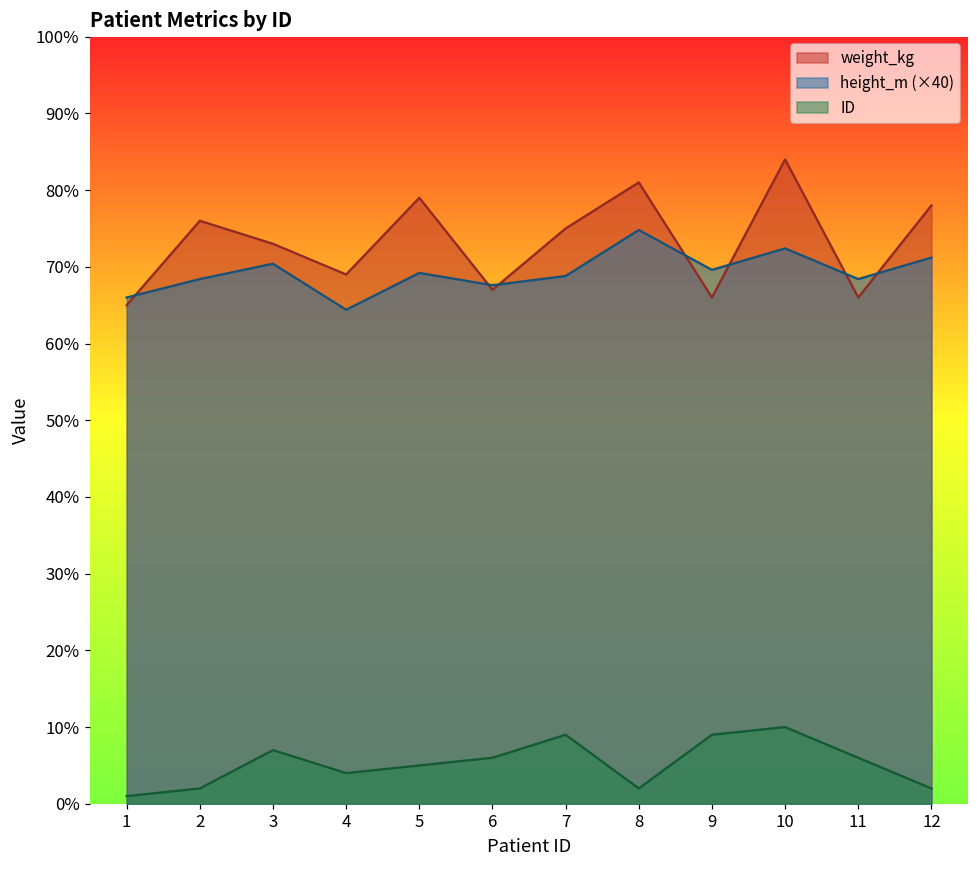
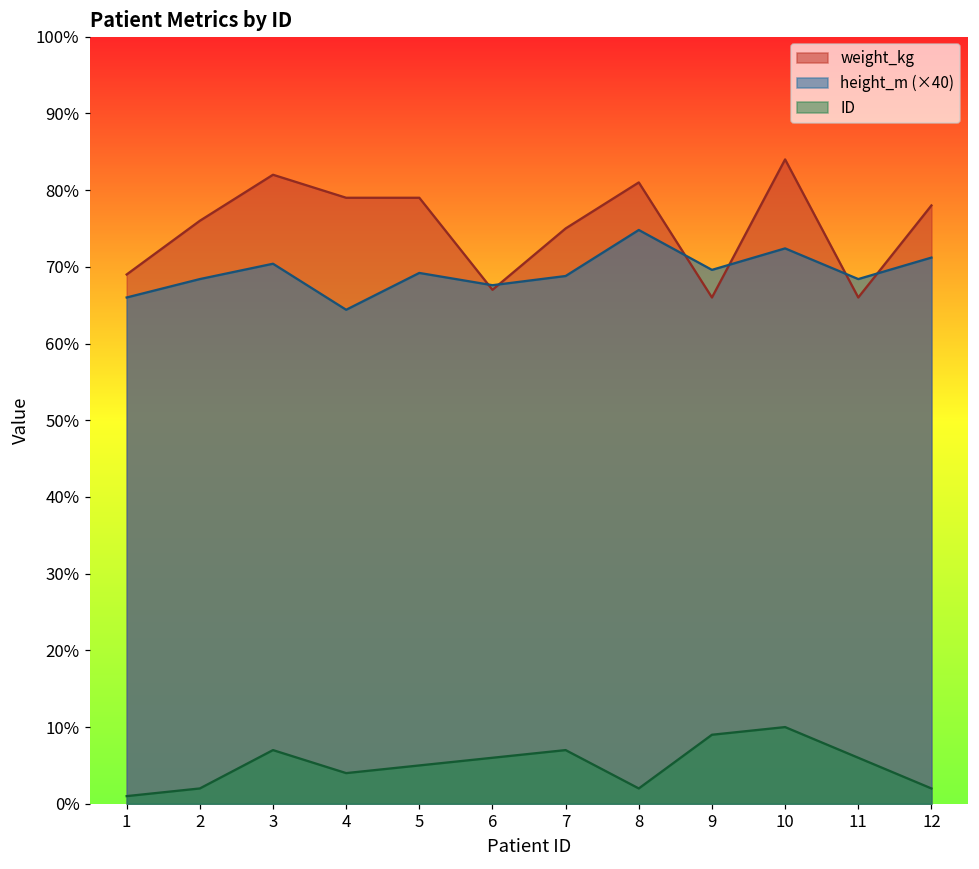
  {
    "weight_kg": {
-     "1": "65%",
+     "1": "69%",
      "2": "76%",
-     "3": "73%",
-     "4": "69%",
+     "3": "82%",
+     "4": "79%",
      "5": "79%",
      "6": "67%",
      "7": "75%",
      "8": "81%",
      "9": "66%",
      "10": "84%",
      "11": "66%",
      "12": "78%"
    },
    "height_m (×40)": {
      "1": "66%",
      "2": "68%",
      "3": "70%",
      "4": "64%",
      "5": "69%",
      "6": "68%",
      "7": "69%",
      "8": "75%",
      "9": "70%",
      "10": "72%",
      "11": "68%",
      "12": "71%"
    },
    "ID": {
      "1": "1%",
      "2": "2%",
      "3": "7%",
      "4": "4%",
      "5": "5%",
      "6": "6%",
-     "7": "9%",
+     "7": "7%",
      "8": "2%",
      "9": "9%",
      "10": "10%",
      "11": "6%",
      "12": "2%"
    }
  }
